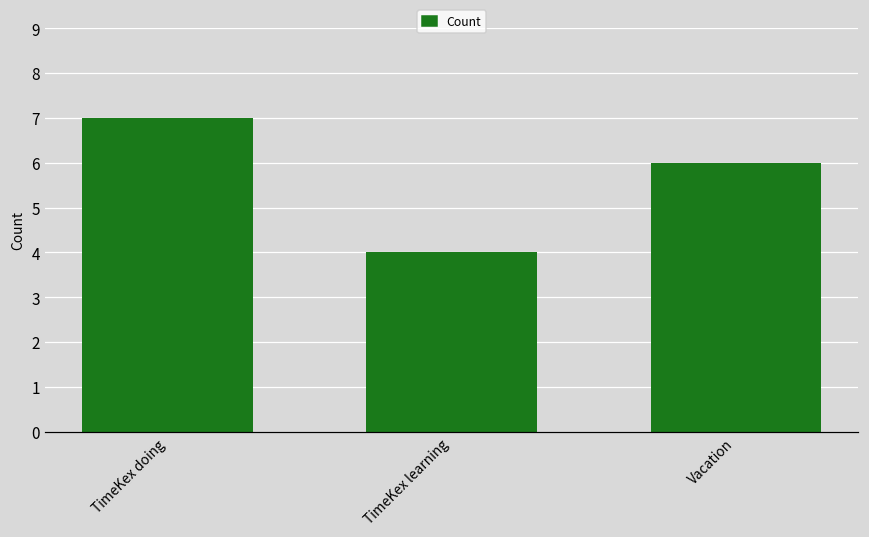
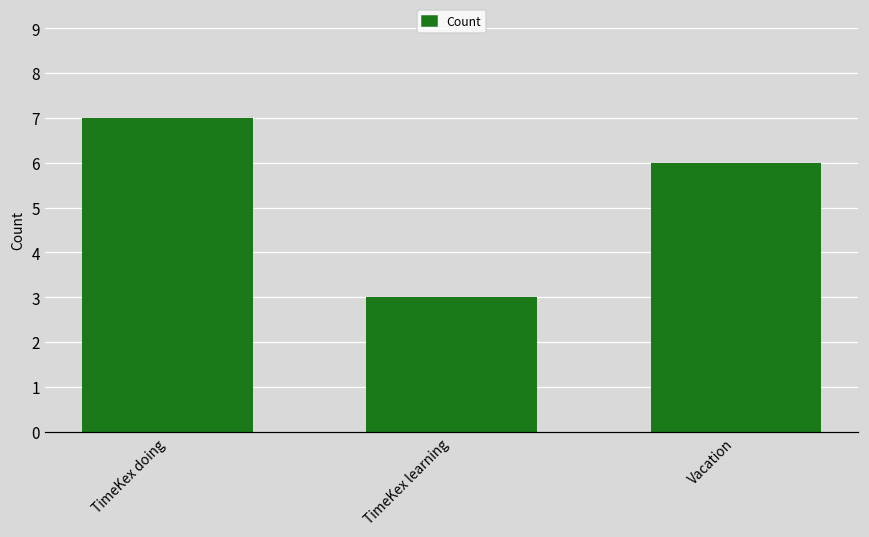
  {
    "TimeKex doing": 7,
-   "TimeKex learning": 4,
+   "TimeKex learning": 3,
    "Vacation": 6
  }
